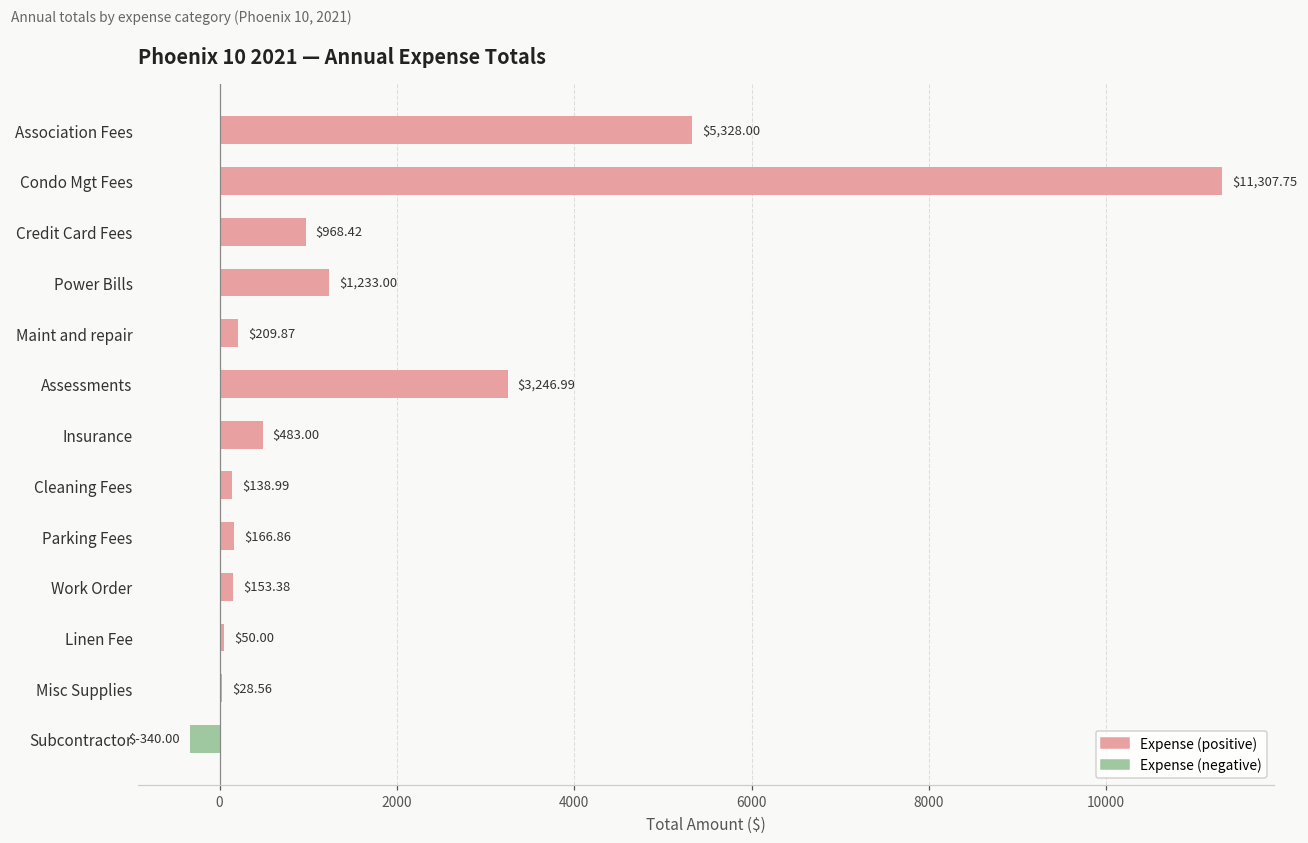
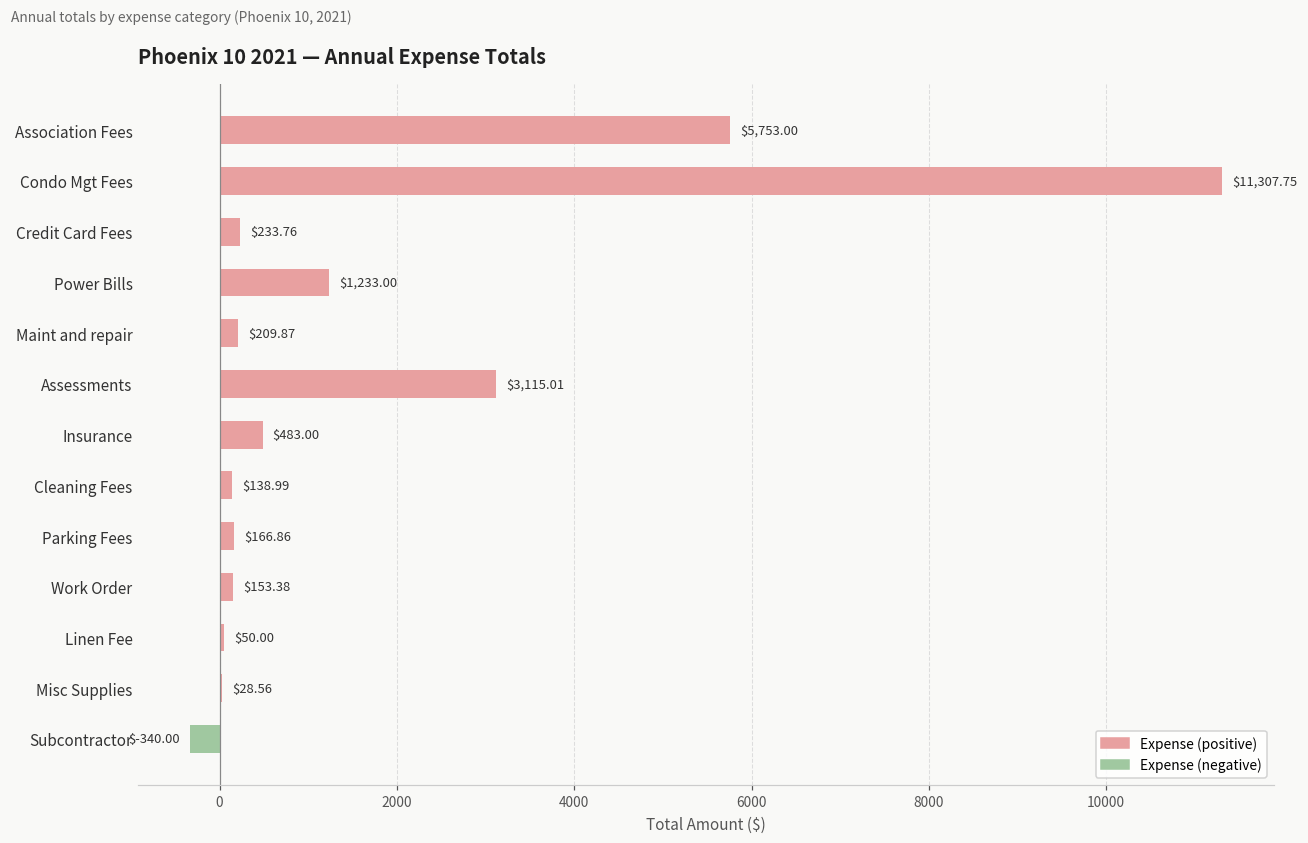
  {
-   "Association Fees": "$5,328.00",
+   "Association Fees": "$5,753.00",
    "Condo Mgt Fees": "$11,307.75",
-   "Credit Card Fees": "$968.42",
+   "Credit Card Fees": "$233.76",
    "Power Bills": "$1,233.00",
    "Maint and repair": "$209.87",
-   "Assessments": "$3,246.99",
+   "Assessments": "$3,115.01",
    "Insurance": "$483.00",
    "Cleaning Fees": "$138.99",
    "Parking Fees": "$166.86",
    "Work Order": "$153.38",
    "Linen Fee": "$50.00",
    "Misc Supplies": "$28.56",
    "Subcontractor": "$-340.00"
  }
